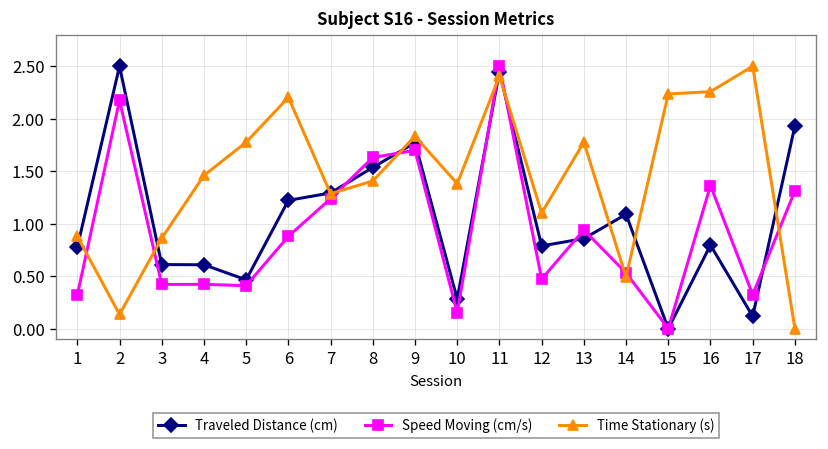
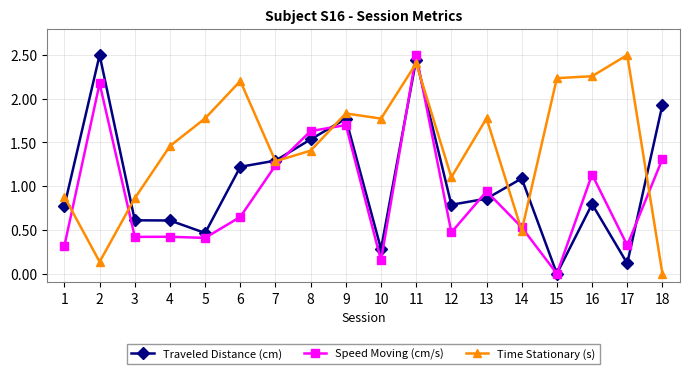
  {
    "Traveled Distance (cm)": {
      "1": 0.8,
      "2": 2.5,
      "3": 0.6,
      "4": 0.6,
      "5": 0.5,
      "6": 1.2,
      "8": 1.5,
      "9": 1.8,
      "10": 0.3,
      "11": 2.4,
      "12": 0.8,
      "13": 0.9,
      "14": 1.1,
      "16": 0.8,
      "17": 0.1,
      "18": 1.9
    },
    "Speed Moving (cm/s)": {
      "1": 0.3,
      "2": 2.2,
      "3": 0.4,
      "4": 0.4,
      "5": 0.4,
-     "6": 0.9,
+     "6": 0.6,
      "7": 1.2,
      "8": 1.6,
      "9": 1.7,
      "10": 0.2,
      "11": 2.5,
      "12": 0.5,
      "13": 0.9,
      "14": 0.5,
-     "16": 1.4,
+     "16": 1.1,
      "17": 0.3,
      "18": 1.3
    },
    "Time Stationary (s)": {
      "1": 0.9,
      "2": 0.1,
      "3": 0.9,
      "4": 1.5,
      "5": 1.8,
      "6": 2.2,
      "8": 1.4,
      "9": 1.8,
-     "10": 1.4,
+     "10": 1.8,
      "11": 2.4,
      "12": 1.1,
      "13": 1.8,
      "14": 0.5,
      "15": 2.2,
      "16": 2.3,
      "17": 2.5,
      "18": 0.0
    }
  }
